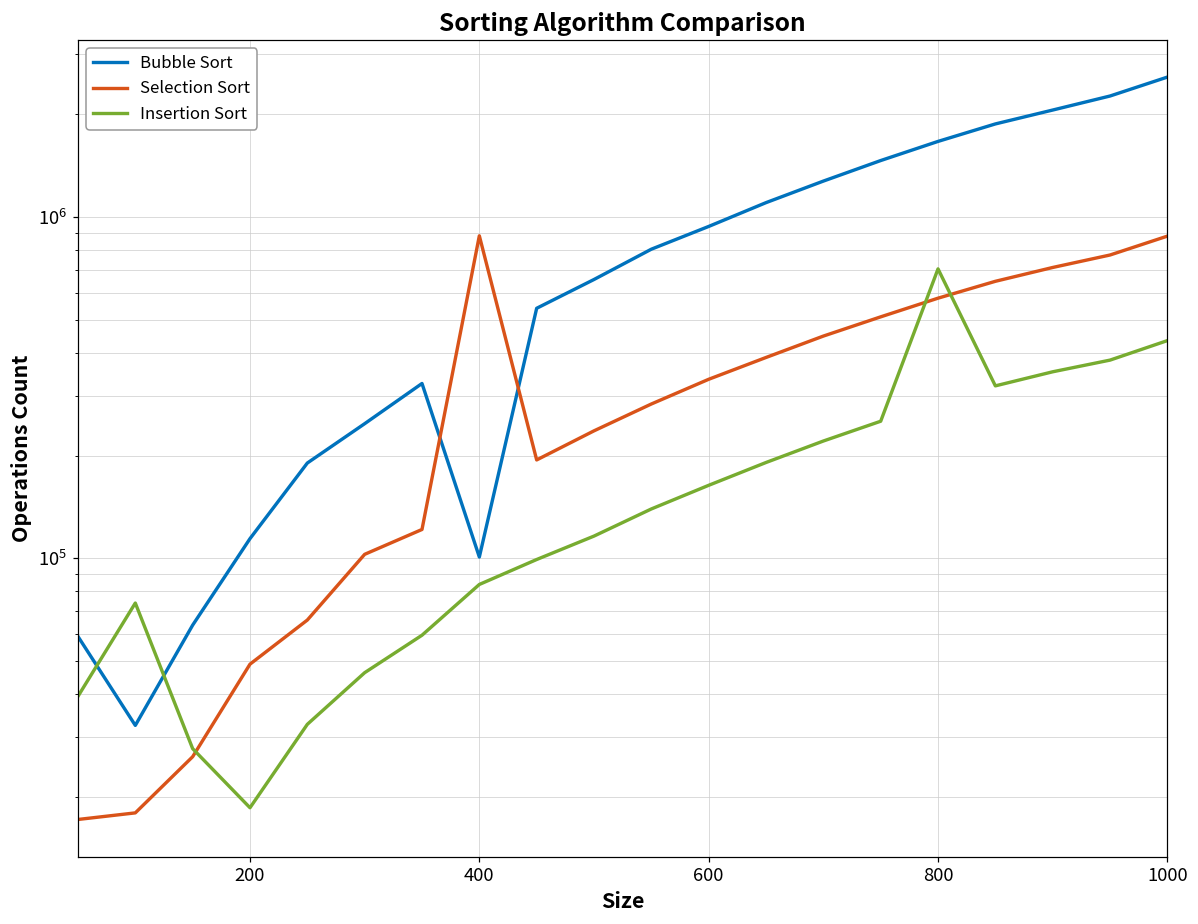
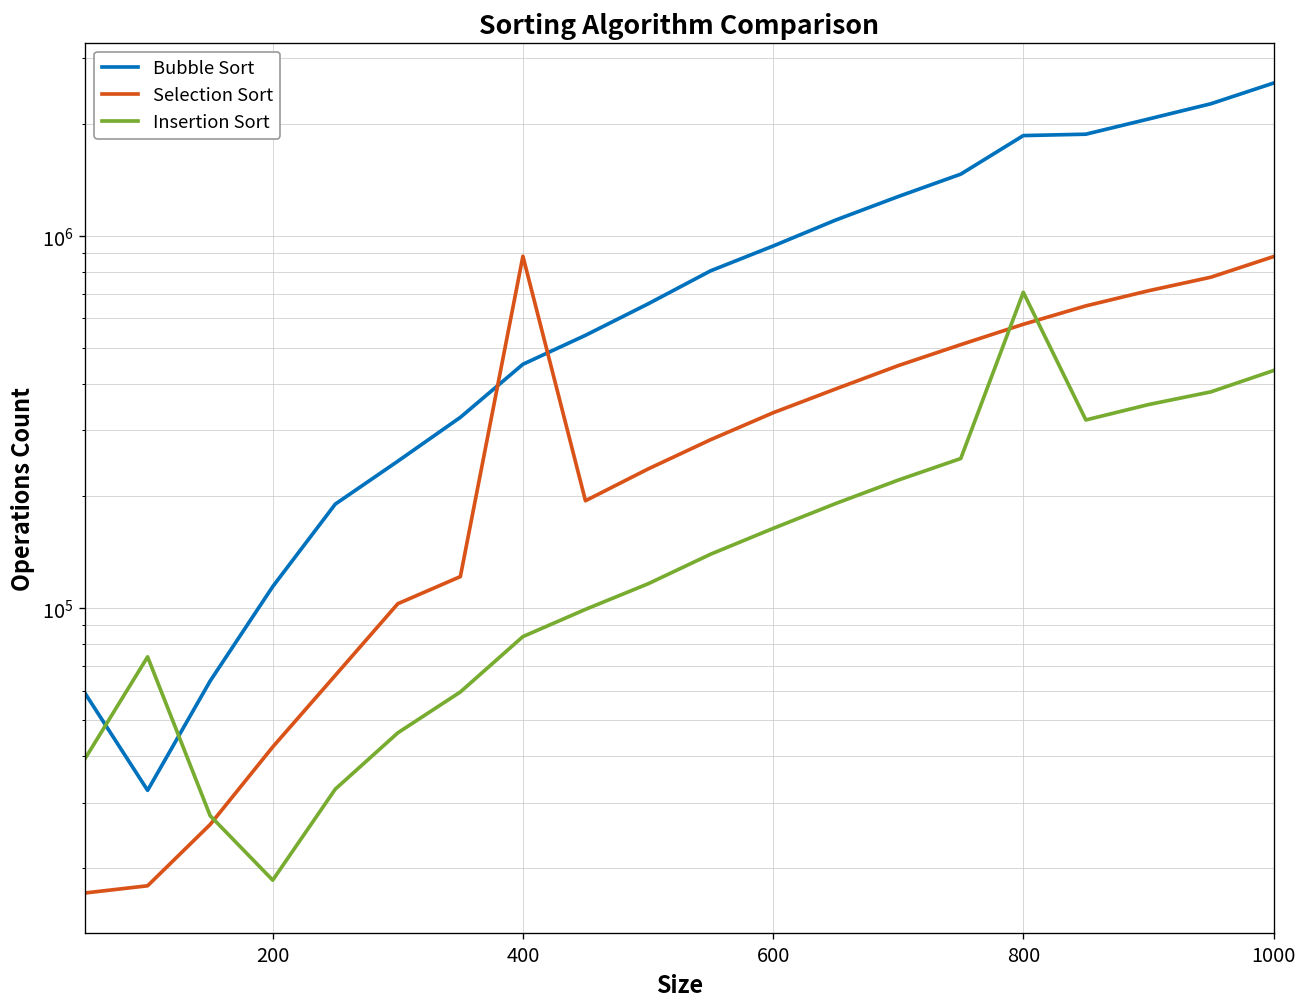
  {
    "Bubble Sort": {
      "200": 114000,
-     "400": 101000,
+     "400": 450000,
      "600": 940000,
-     "800": 1700000,
+     "800": 1900000,
      "1000": 2600000
    },
    "Selection Sort": {
-     "200": 49000,
+     "200": 42000,
      "400": 880000,
      "600": 330000,
      "800": 580000,
      "1000": 880000
    },
    "Insertion Sort": {
      "200": 19000,
      "400": 84000,
      "600": 160000,
      "800": 710000,
      "1000": 430000
    }
  }
